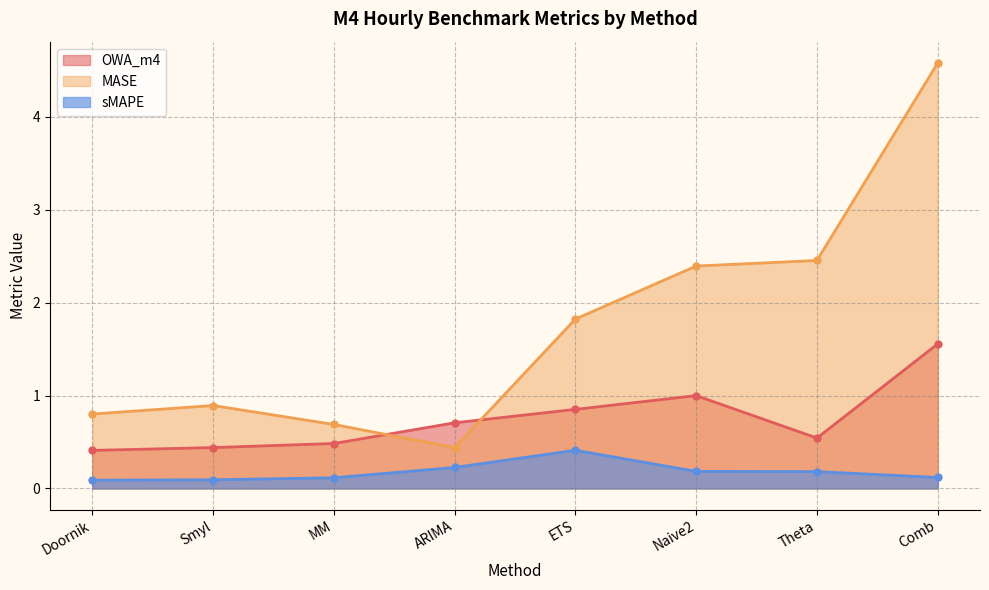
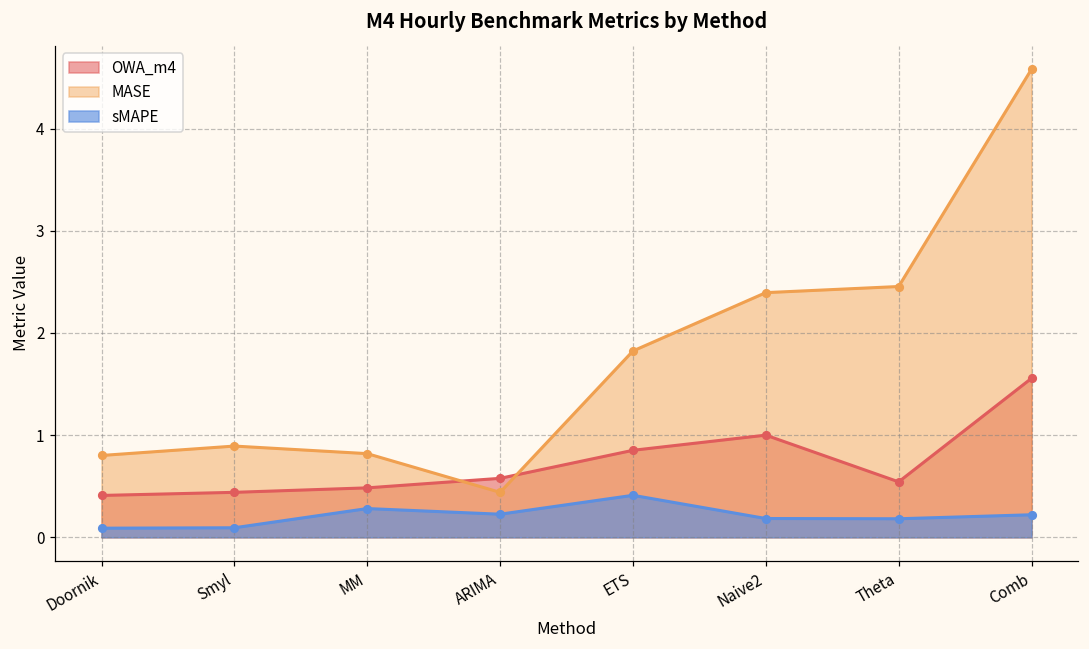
  {
    "OWA_m4": {
      "Doornik": 0.4,
      "Smyl": 0.4,
      "MM": 0.5,
-     "ARIMA": 0.7,
+     "ARIMA": 0.6,
      "ETS": 0.9,
      "Naive2": 1.0,
      "Theta": 0.5,
      "Comb": 1.6
    },
    "MASE": {
      "Doornik": 0.8,
      "Smyl": 0.9,
-     "MM": 0.7,
+     "MM": 0.8,
      "ARIMA": 0.4,
      "ETS": 1.8,
      "Naive2": 2.4,
      "Theta": 2.5,
      "Comb": 4.6
    },
    "sMAPE": {
      "Doornik": 0.1,
      "Smyl": 0.1,
-     "MM": 0.1,
+     "MM": 0.3,
      "ARIMA": 0.2,
      "ETS": 0.4,
      "Naive2": 0.2,
      "Theta": 0.2,
-     "Comb": 0.1
+     "Comb": 0.2
    }
  }
